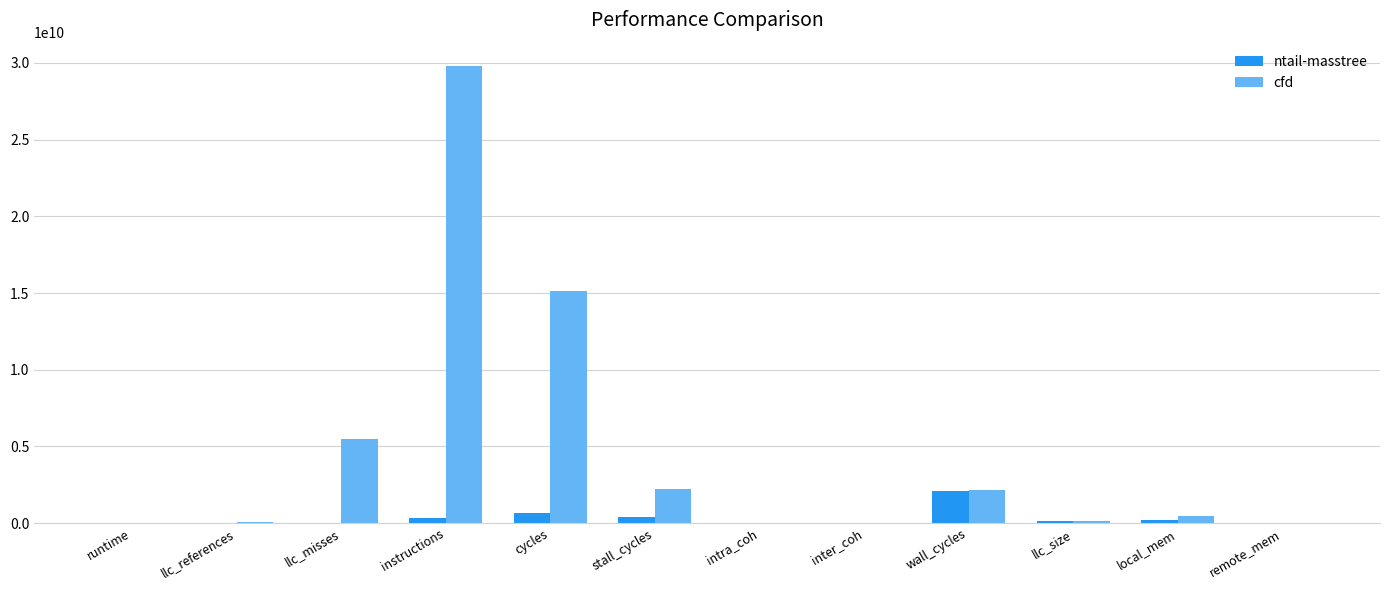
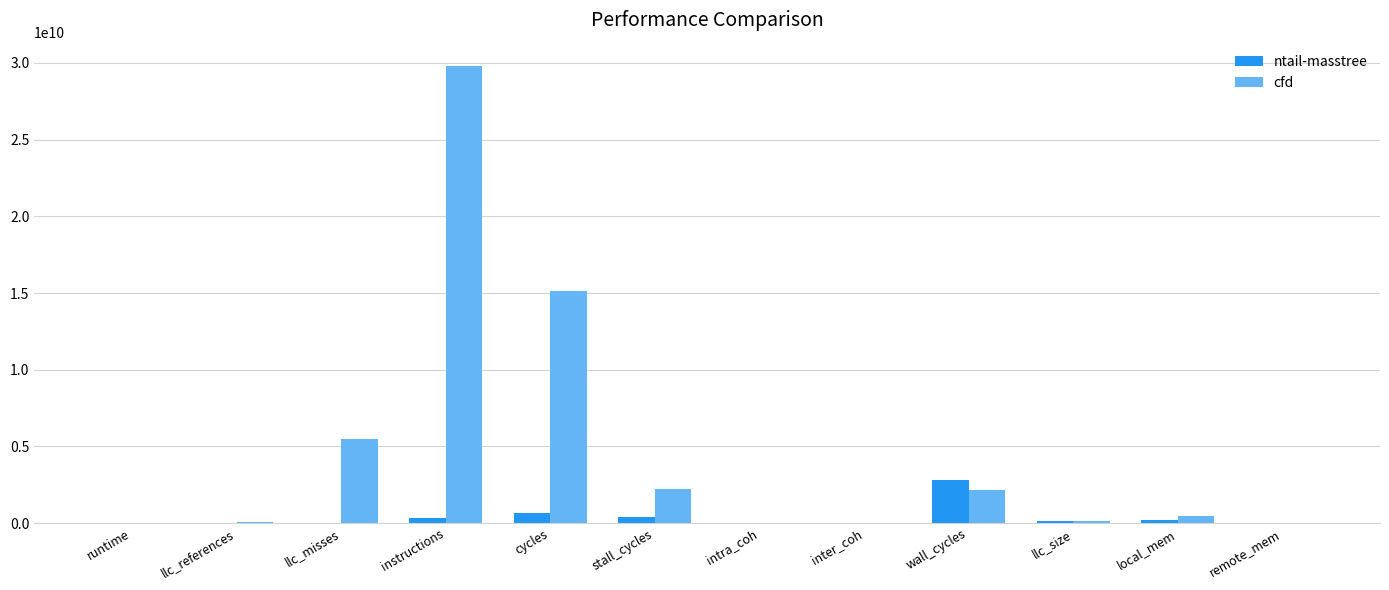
  {
    "ntail-masstree": {
      "instructions": 400000000,
      "cycles": 700000000,
      "stall_cycles": 400000000,
-     "wall_cycles": 2100000000,
+     "wall_cycles": 2800000000,
      "local_mem": 200000000
    },
    "cfd": {
      "llc_misses": 5500000000,
      "instructions": 29800000000,
      "cycles": 15100000000,
      "stall_cycles": 2200000000,
      "wall_cycles": 2200000000,
      "local_mem": 500000000
    }
  }
